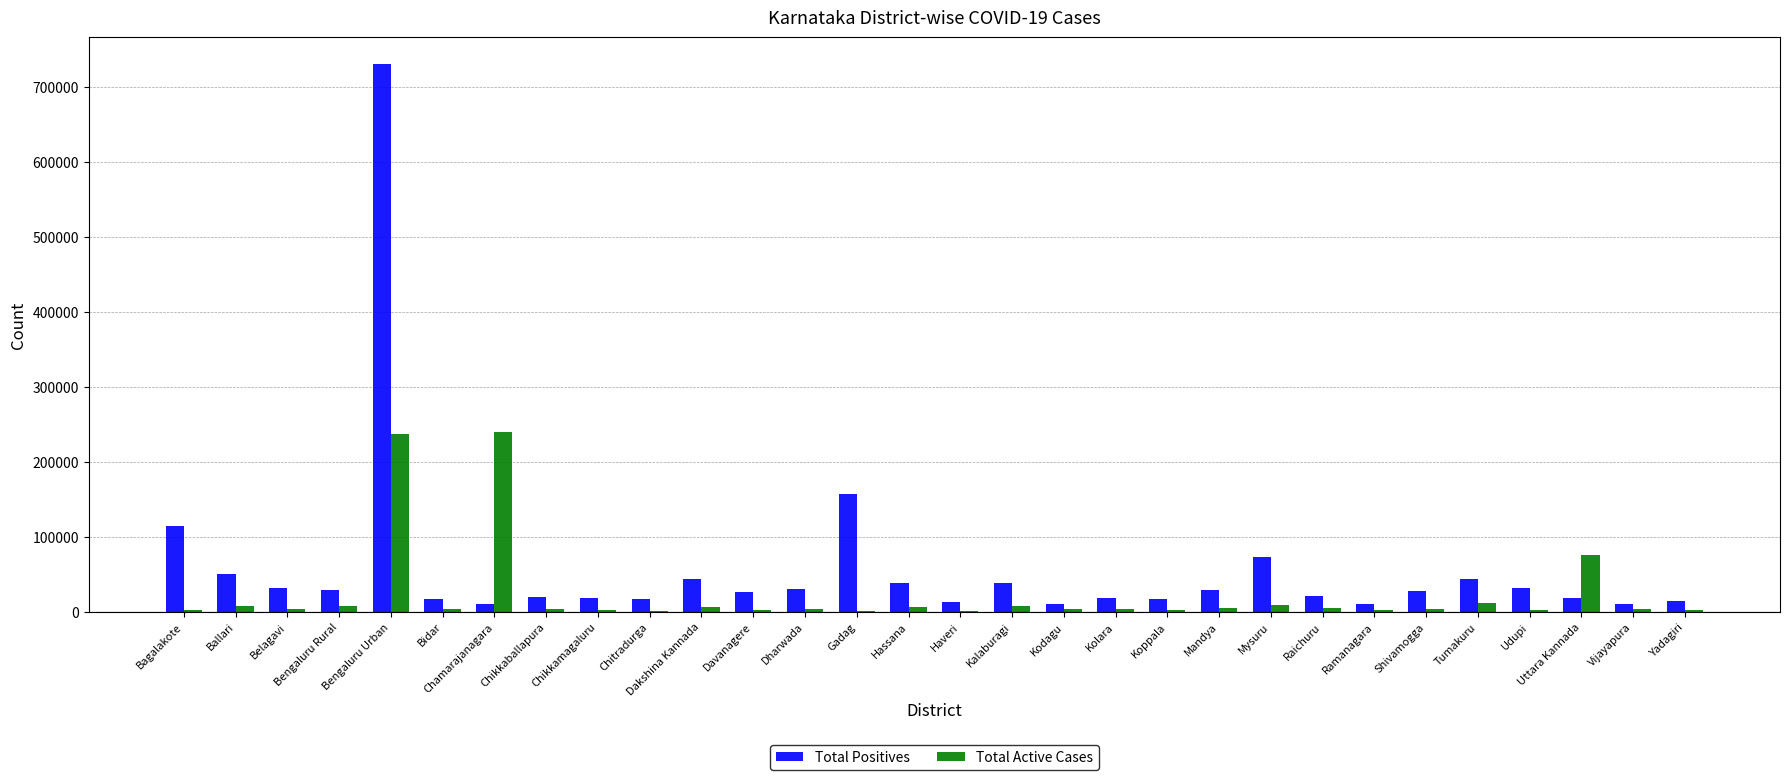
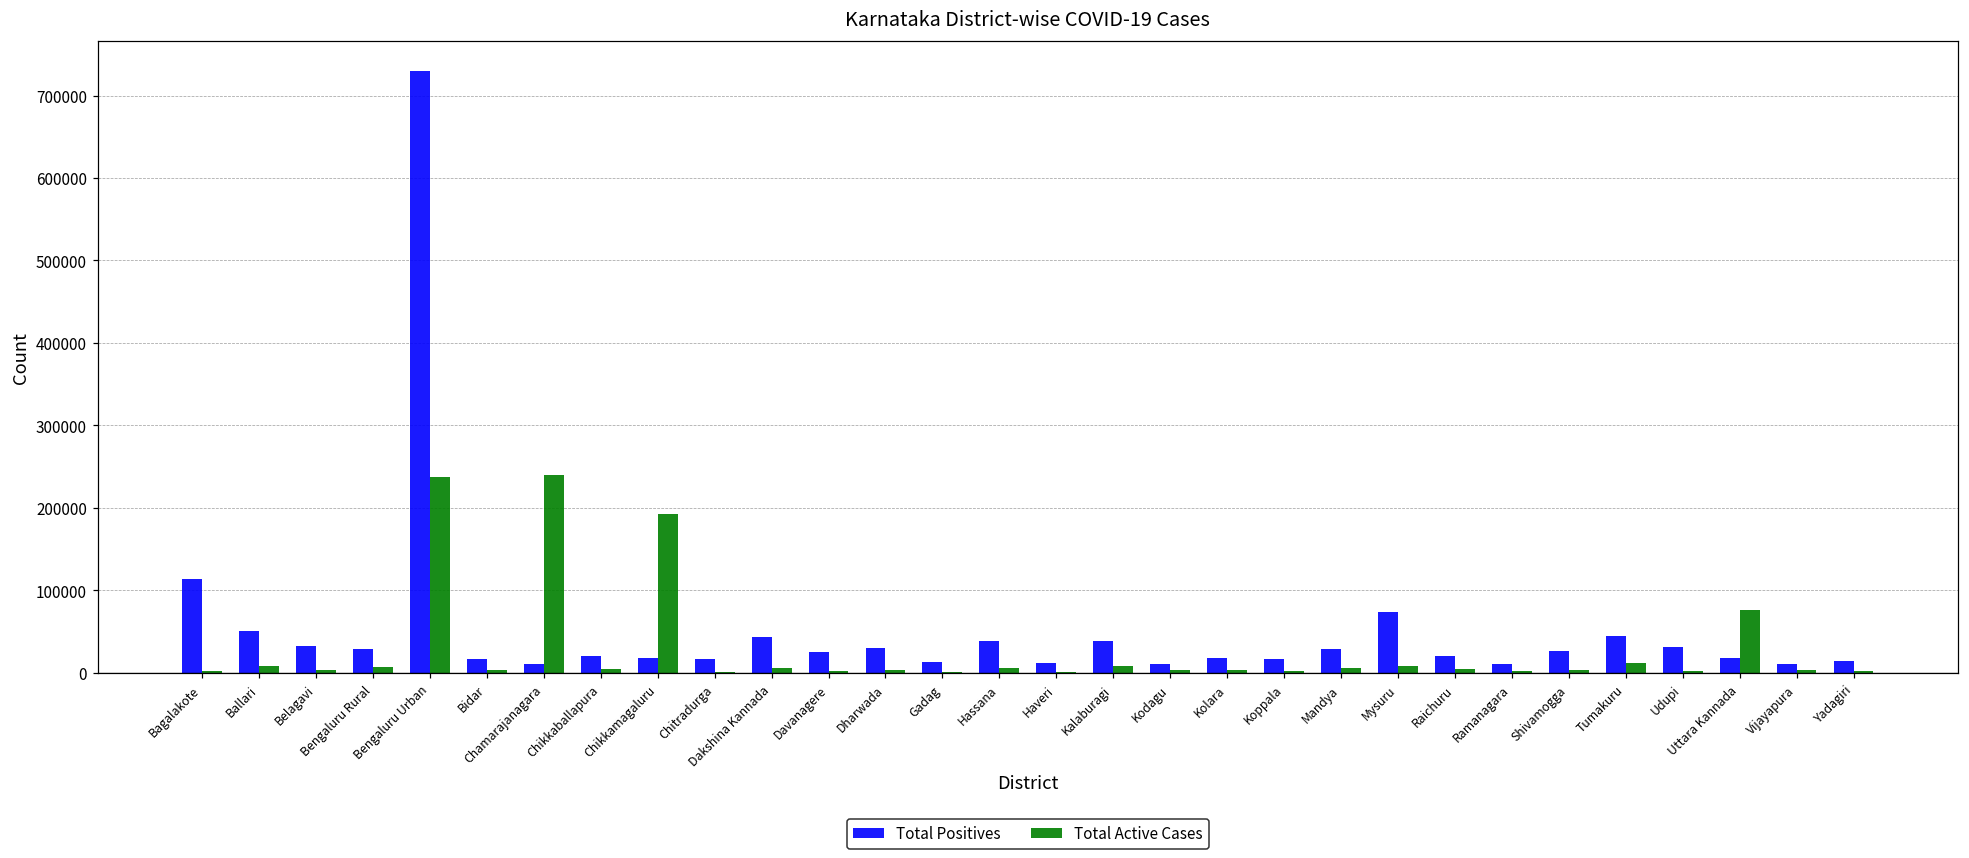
  {
    "Total Positives": {
      "Bagalakote": 110000,
      "Ballari": 50000,
      "Belagavi": 30000,
      "Bengaluru Rural": 30000,
      "Bengaluru Urban": 730000,
      "Bidar": 20000,
      "Chamarajanagara": 10000,
      "Chikkaballapura": 20000,
      "Chikkamagaluru": 20000,
      "Chitradurga": 20000,
      "Dakshina Kannada": 40000,
      "Davanagere": 30000,
      "Dharwada": 30000,
-     "Gadag": 160000,
+     "Gadag": 10000,
      "Hassana": 40000,
      "Haveri": 10000,
      "Kalaburagi": 40000,
      "Kodagu": 10000,
      "Kolara": 20000,
      "Koppala": 20000,
      "Mandya": 30000,
      "Mysuru": 70000,
      "Raichuru": 20000,
      "Ramanagara": 10000,
      "Shivamogga": 30000,
      "Tumakuru": 40000,
      "Udupi": 30000,
      "Uttara Kannada": 20000,
      "Vijayapura": 10000,
      "Yadagiri": 10000
    },
    "Total Active Cases": {
      "Ballari": 10000,
      "Bengaluru Rural": 10000,
      "Bengaluru Urban": 240000,
      "Chamarajanagara": 240000,
      "Chikkaballapura": 0,
-     "Chikkamagaluru": 0,
+     "Chikkamagaluru": 190000,
      "Dakshina Kannada": 10000,
      "Dharwada": 0,
      "Hassana": 10000,
      "Kalaburagi": 10000,
      "Kodagu": 0,
      "Kolara": 0,
      "Mandya": 10000,
      "Mysuru": 10000,
      "Raichuru": 10000,
      "Tumakuru": 10000,
      "Uttara Kannada": 80000
    }
  }
